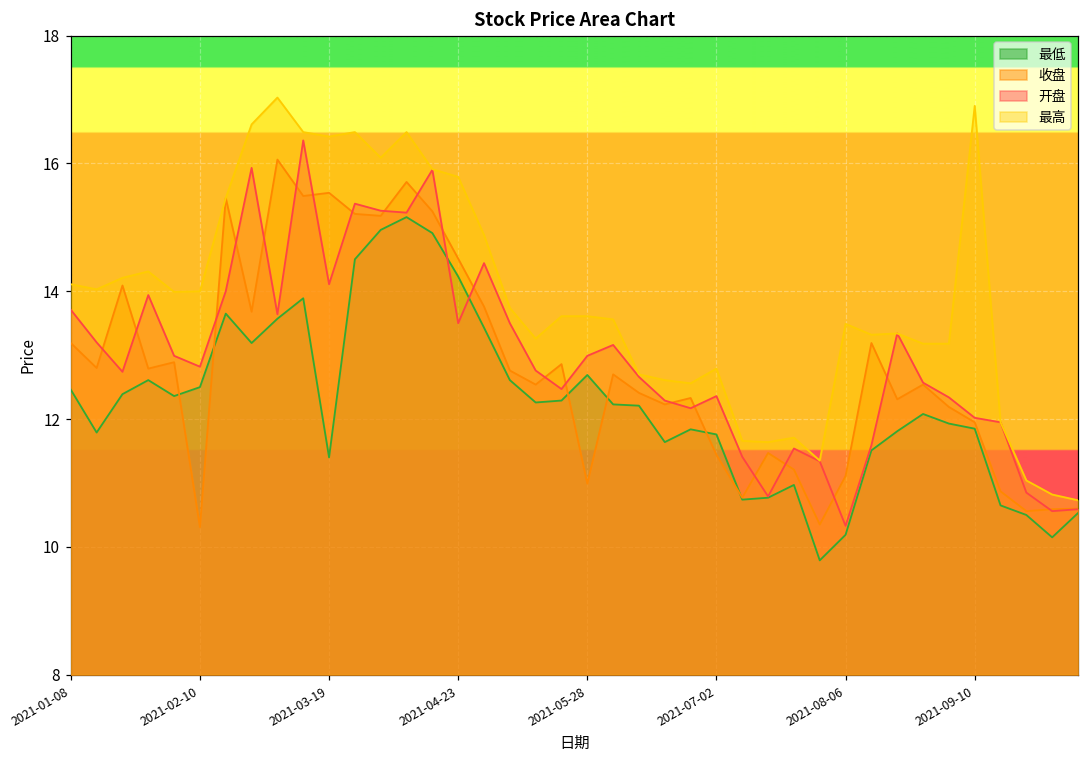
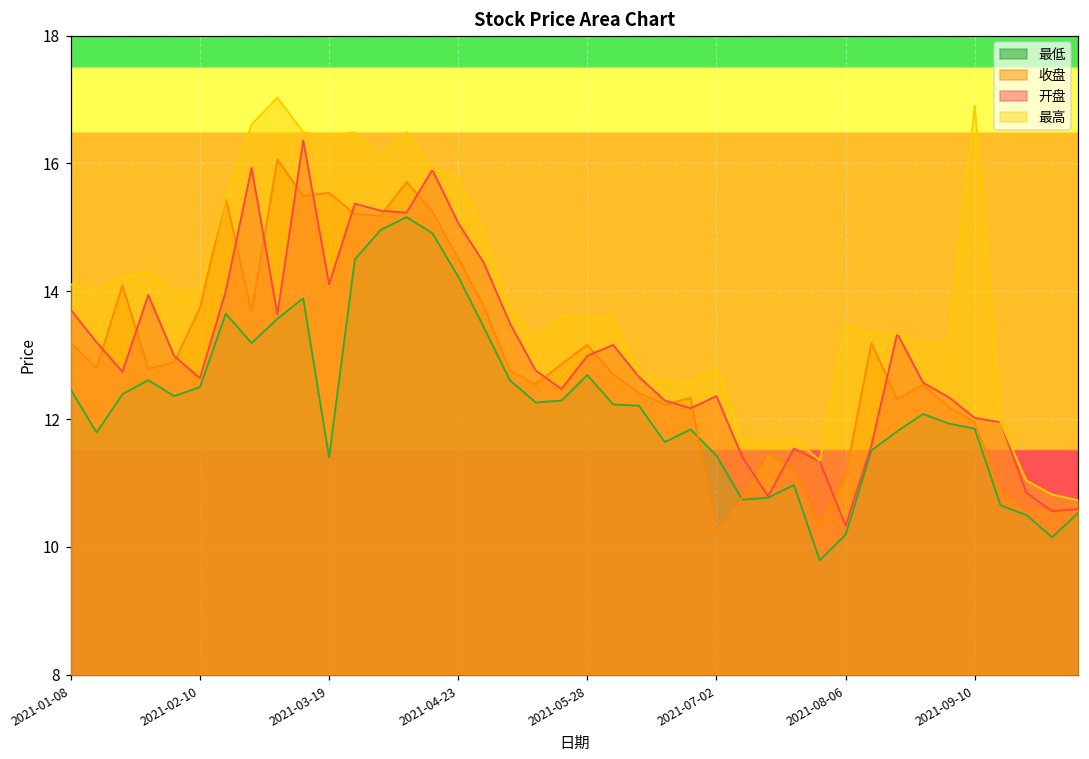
  {
    "最低": {
      "2021-01-08": 12.5,
      "2021-02-10": 12.5,
      "2021-03-19": 11.4,
      "2021-04-23": 14.2,
      "2021-05-28": 12.7,
-     "2021-07-02": 11.8,
+     "2021-07-02": 11.4,
      "2021-08-06": 10.2,
      "2021-09-10": 11.9
    },
    "收盘": {
      "2021-01-08": 13.2,
-     "2021-02-10": 10.3,
+     "2021-02-10": 13.7,
      "2021-03-19": 15.5,
      "2021-04-23": 14.5,
-     "2021-05-28": 11.0,
-     "2021-07-02": 11.4,
+     "2021-05-28": 13.2,
+     "2021-07-02": 10.2,
      "2021-08-06": 11.1,
      "2021-09-10": 12.0
    },
    "开盘": {
      "2021-01-08": 13.7,
-     "2021-02-10": 12.8,
+     "2021-02-10": 12.6,
      "2021-03-19": 14.1,
-     "2021-04-23": 13.5,
+     "2021-04-23": 15.1,
      "2021-05-28": 13.0,
      "2021-07-02": 12.4,
      "2021-08-06": 10.3,
      "2021-09-10": 12.0
    },
    "最高": {
      "2021-01-08": 14.1,
      "2021-02-10": 14.0,
      "2021-03-19": 16.4,
      "2021-04-23": 15.8,
      "2021-05-28": 13.6,
      "2021-07-02": 12.8,
      "2021-08-06": 13.5,
      "2021-09-10": 16.9
    }
  }
